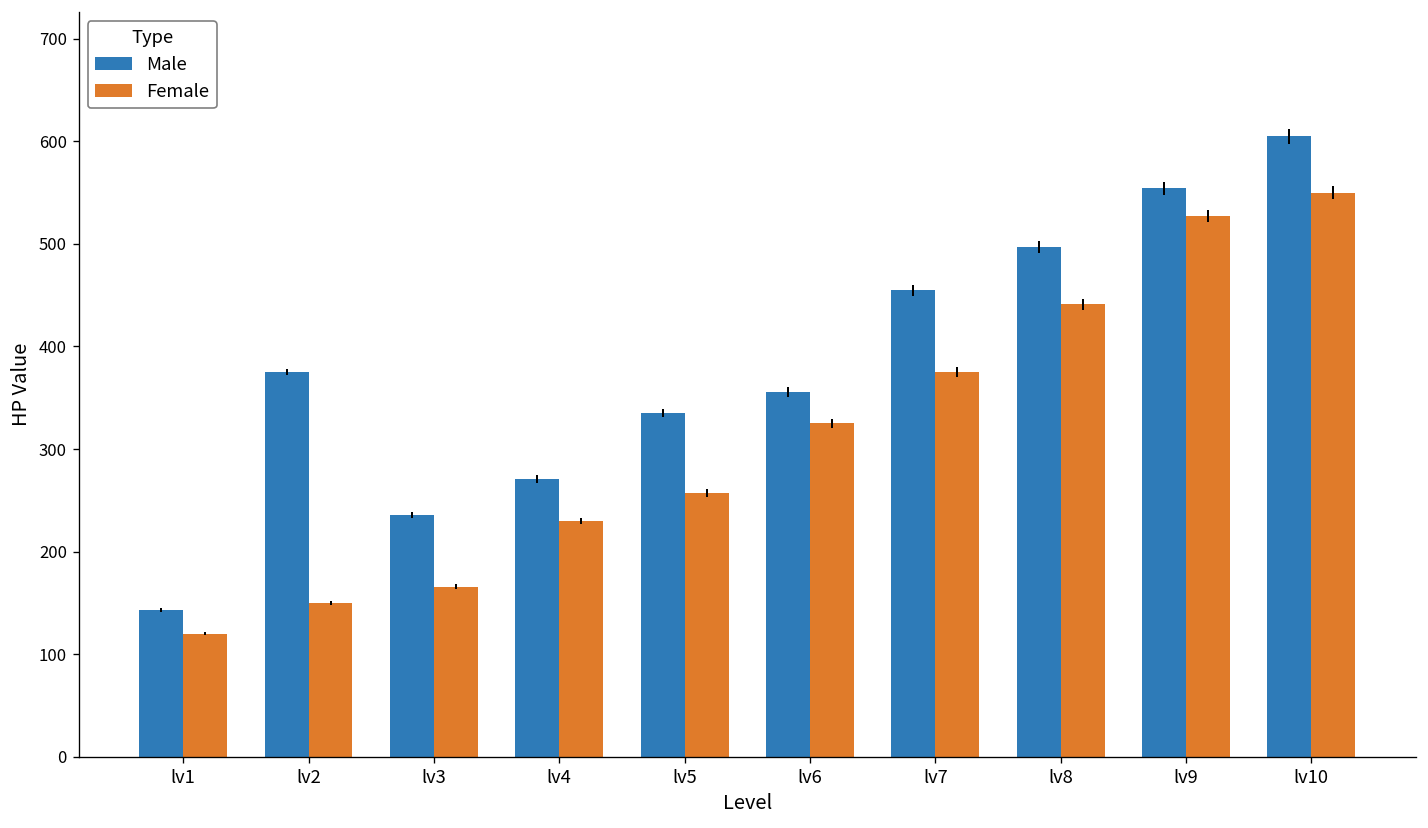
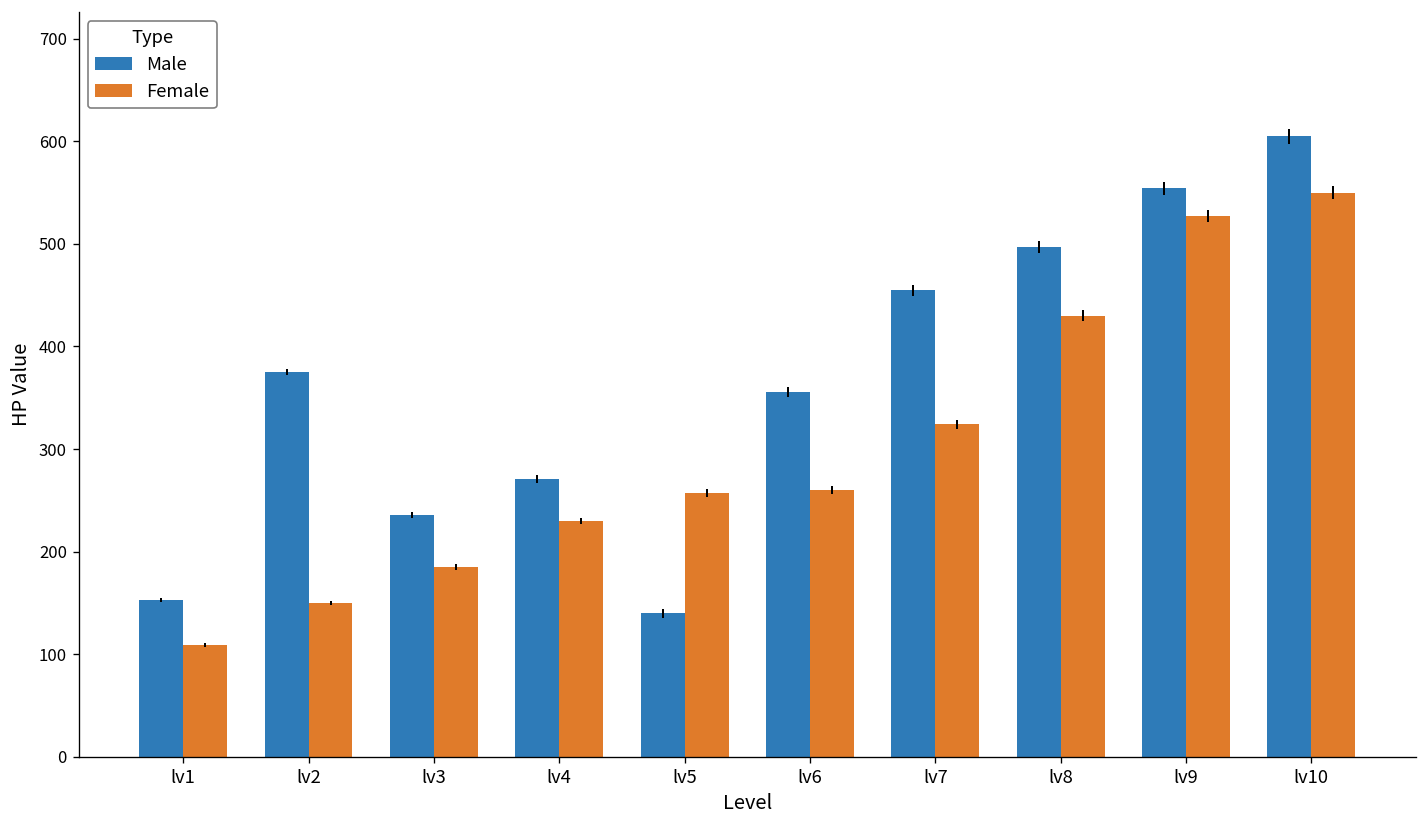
  {
    "Male": {
-     "lv1": 140,
+     "lv1": 150,
      "lv2": 380,
      "lv3": 240,
      "lv4": 270,
-     "lv5": 340,
+     "lv5": 140,
      "lv6": 360,
      "lv7": 460,
      "lv8": 500,
      "lv9": 550,
      "lv10": 610
    },
    "Female": {
-     "lv1": 120,
+     "lv1": 110,
      "lv2": 150,
-     "lv3": 170,
+     "lv3": 190,
      "lv4": 230,
      "lv5": 260,
-     "lv6": 330,
-     "lv7": 380,
-     "lv8": 440,
+     "lv6": 260,
+     "lv7": 320,
+     "lv8": 430,
      "lv9": 530,
      "lv10": 550
    }
  }
